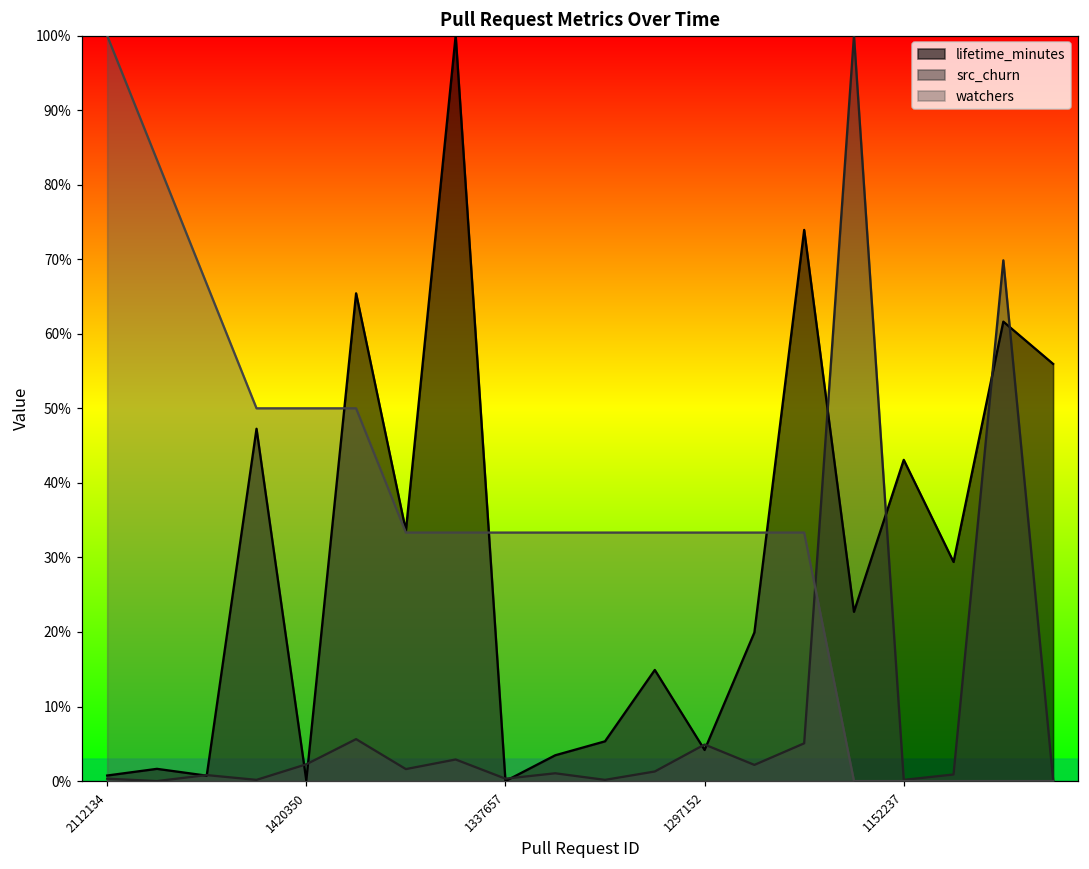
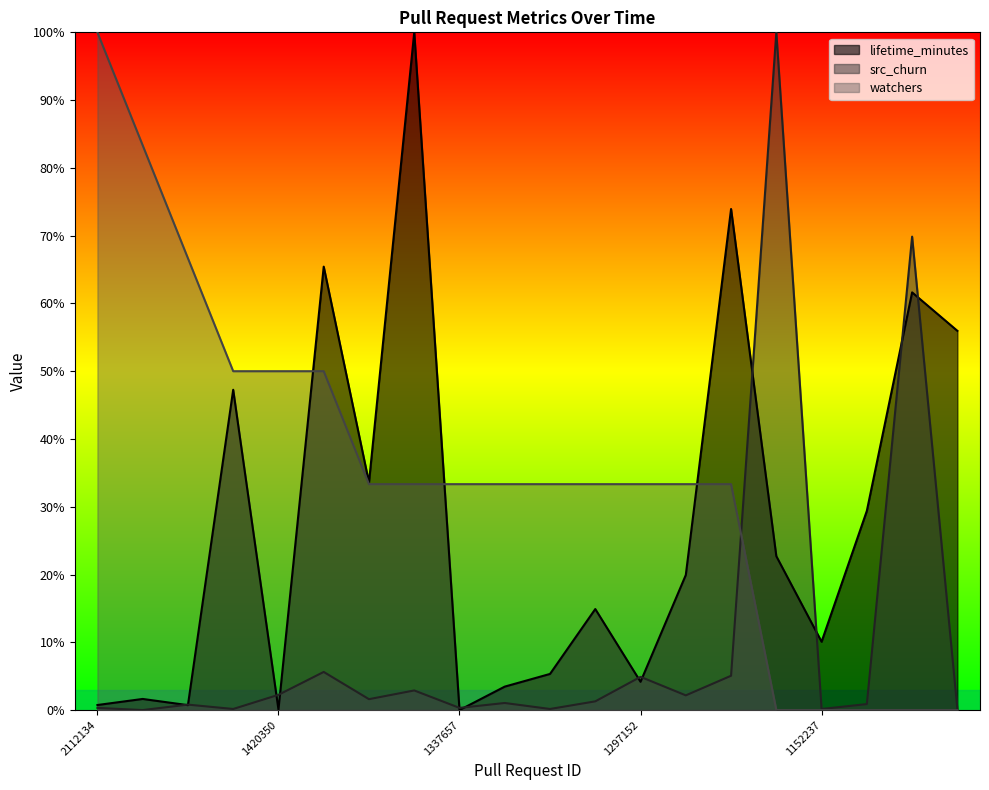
  {
    "lifetime_minutes": {
      "1297152": "4%",
-     "1152237": "43%"
+     "1152237": "10%"
    }
  }
